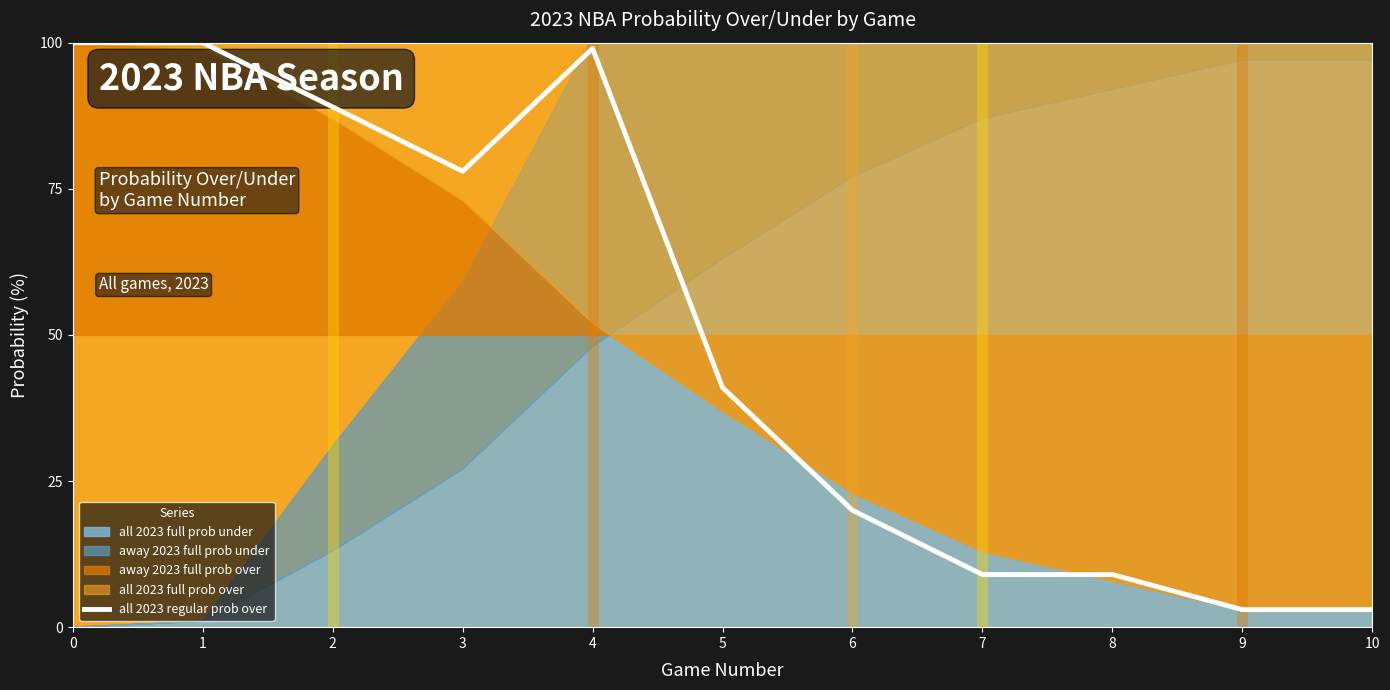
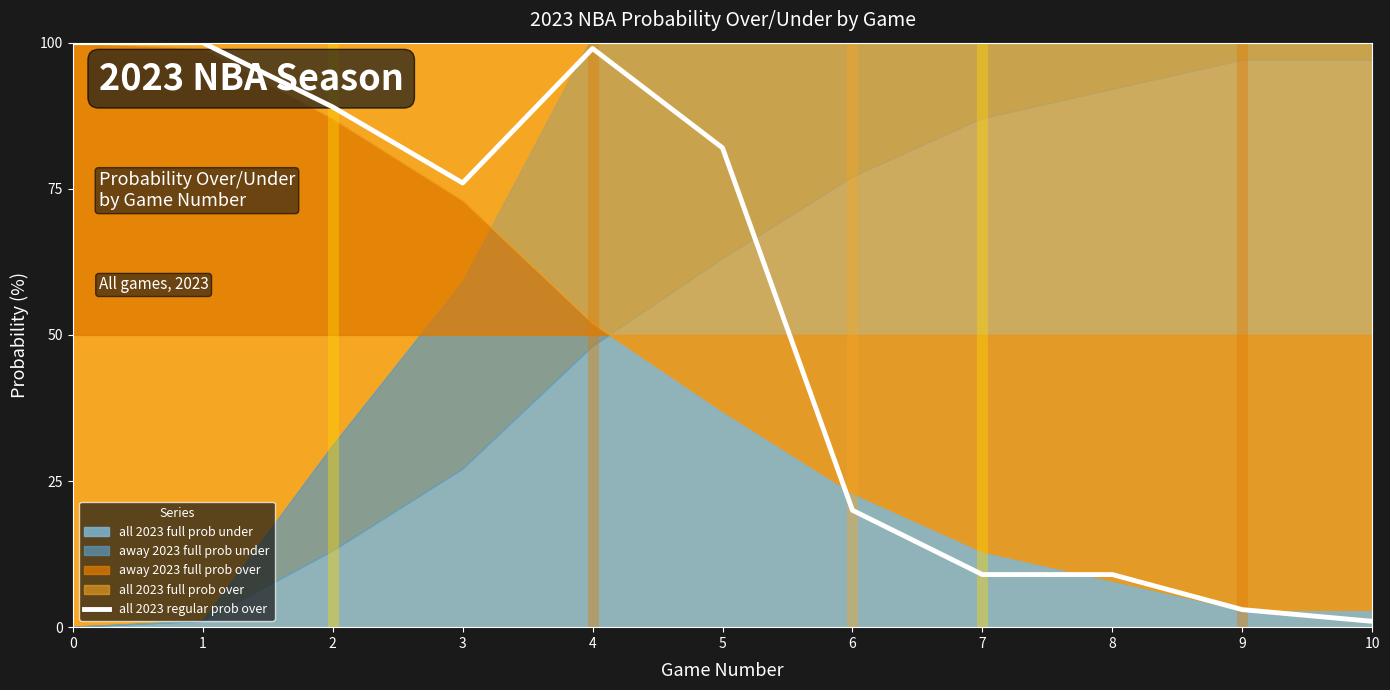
  {
    "all 2023 regular prob over": {
-     "3": 78,
+     "3": 76,
      "4": 99,
-     "5": 41,
+     "5": 82,
      "6": 20,
      "7": 9,
      "8": 9,
      "9": 3,
-     "10": 3
+     "10": 1
    }
  }
